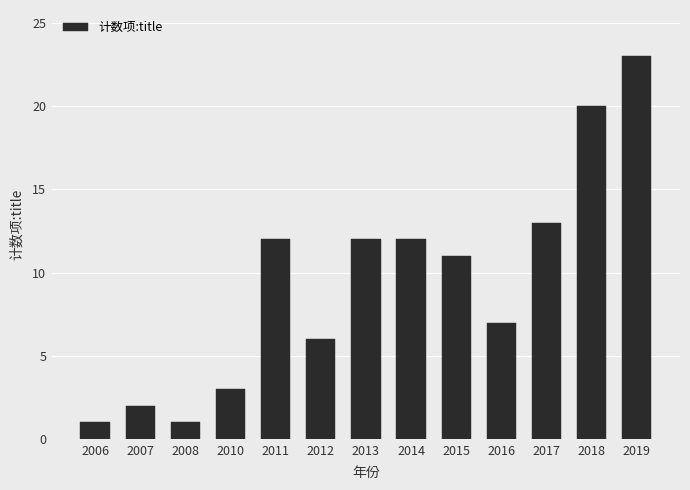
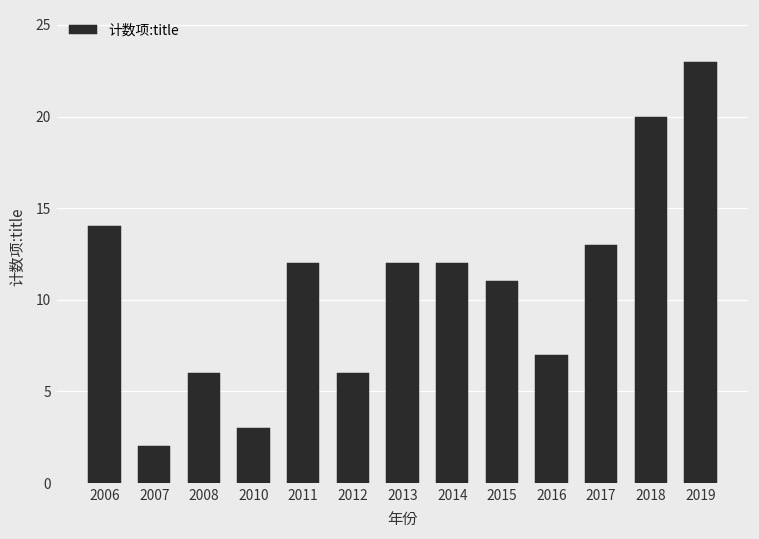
  {
-   "2006": 1,
+   "2006": 14,
    "2007": 2,
-   "2008": 1,
+   "2008": 6,
    "2010": 3,
    "2011": 12,
    "2012": 6,
    "2013": 12,
    "2014": 12,
    "2015": 11,
    "2016": 7,
    "2017": 13,
    "2018": 20,
    "2019": 23
  }
